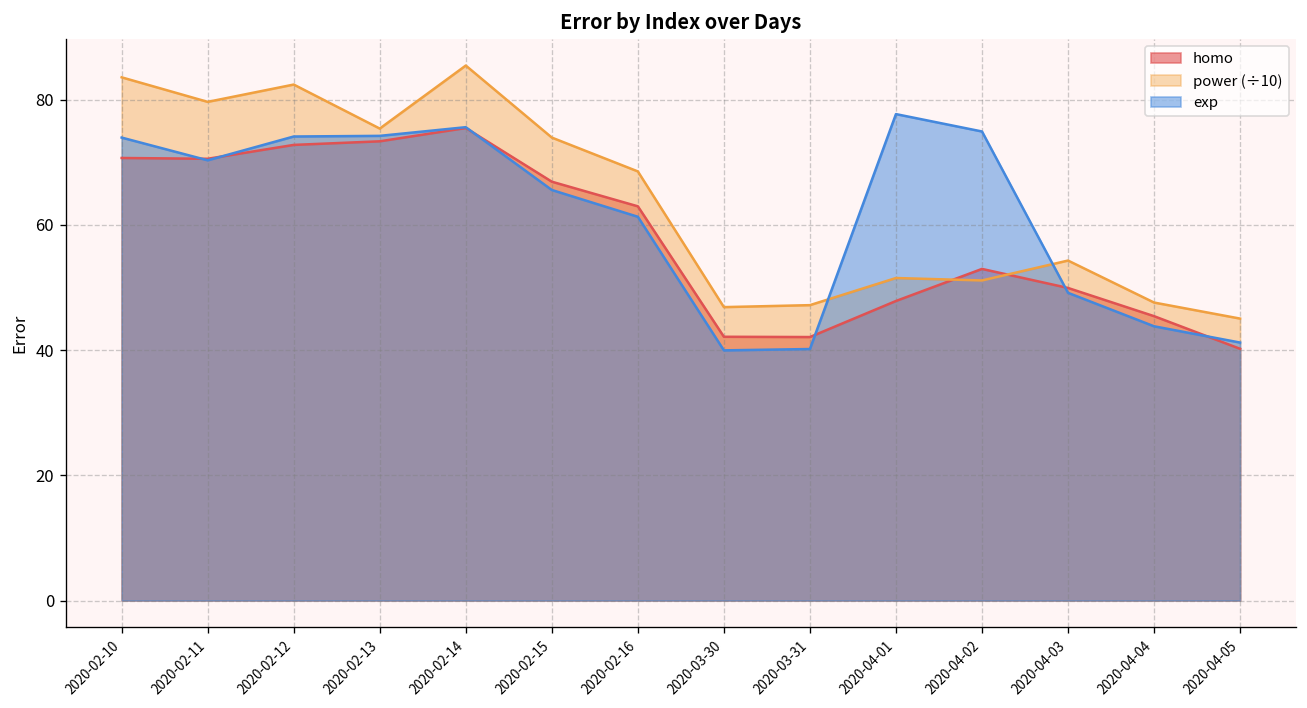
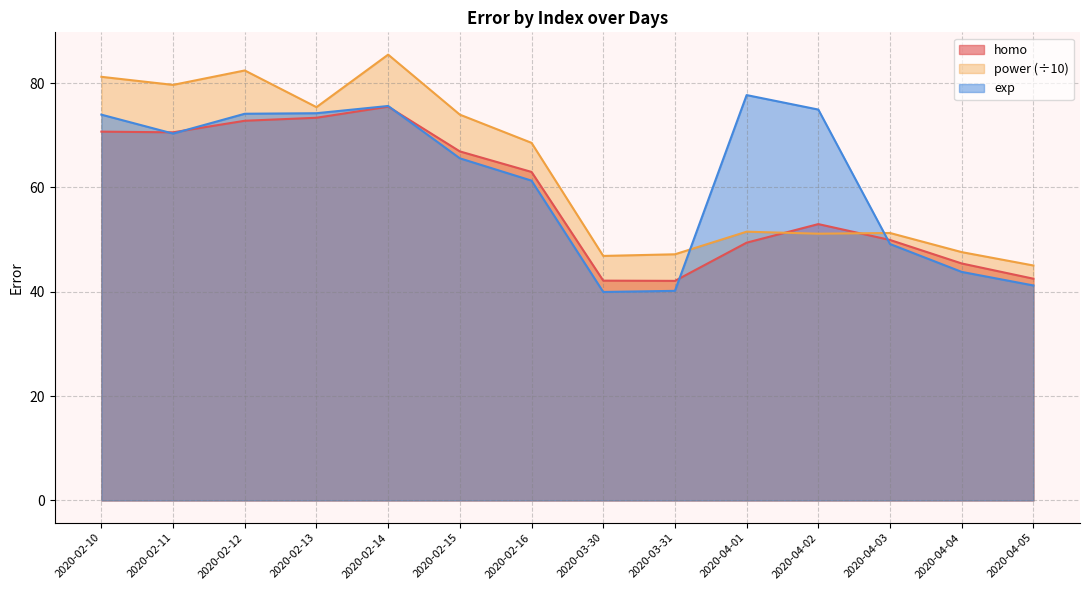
  {
    "homo": {
      "2020-02-10": 71,
      "2020-02-12": 73,
      "2020-02-13": 73,
      "2020-02-15": 67,
      "2020-02-16": 63,
      "2020-03-30": 42,
      "2020-03-31": 42,
-     "2020-04-01": 48,
+     "2020-04-01": 49,
      "2020-04-02": 53,
      "2020-04-03": 50,
      "2020-04-04": 45,
-     "2020-04-05": 40
+     "2020-04-05": 42
    },
    "power (÷10)": {
-     "2020-02-10": 84,
+     "2020-02-10": 81,
      "2020-02-11": 80,
      "2020-02-12": 82,
      "2020-02-13": 75,
      "2020-02-14": 85,
      "2020-02-15": 74,
      "2020-02-16": 69,
      "2020-03-30": 47,
      "2020-03-31": 47,
      "2020-04-01": 52,
      "2020-04-02": 51,
-     "2020-04-03": 54,
+     "2020-04-03": 51,
      "2020-04-04": 48,
      "2020-04-05": 45
    },
    "exp": {
      "2020-02-10": 74,
      "2020-02-12": 74,
      "2020-02-13": 74,
      "2020-02-15": 66,
      "2020-02-16": 61,
      "2020-03-30": 40,
      "2020-03-31": 40,
      "2020-04-01": 78,
      "2020-04-02": 75,
      "2020-04-03": 49,
      "2020-04-04": 44,
      "2020-04-05": 41
    }
  }
